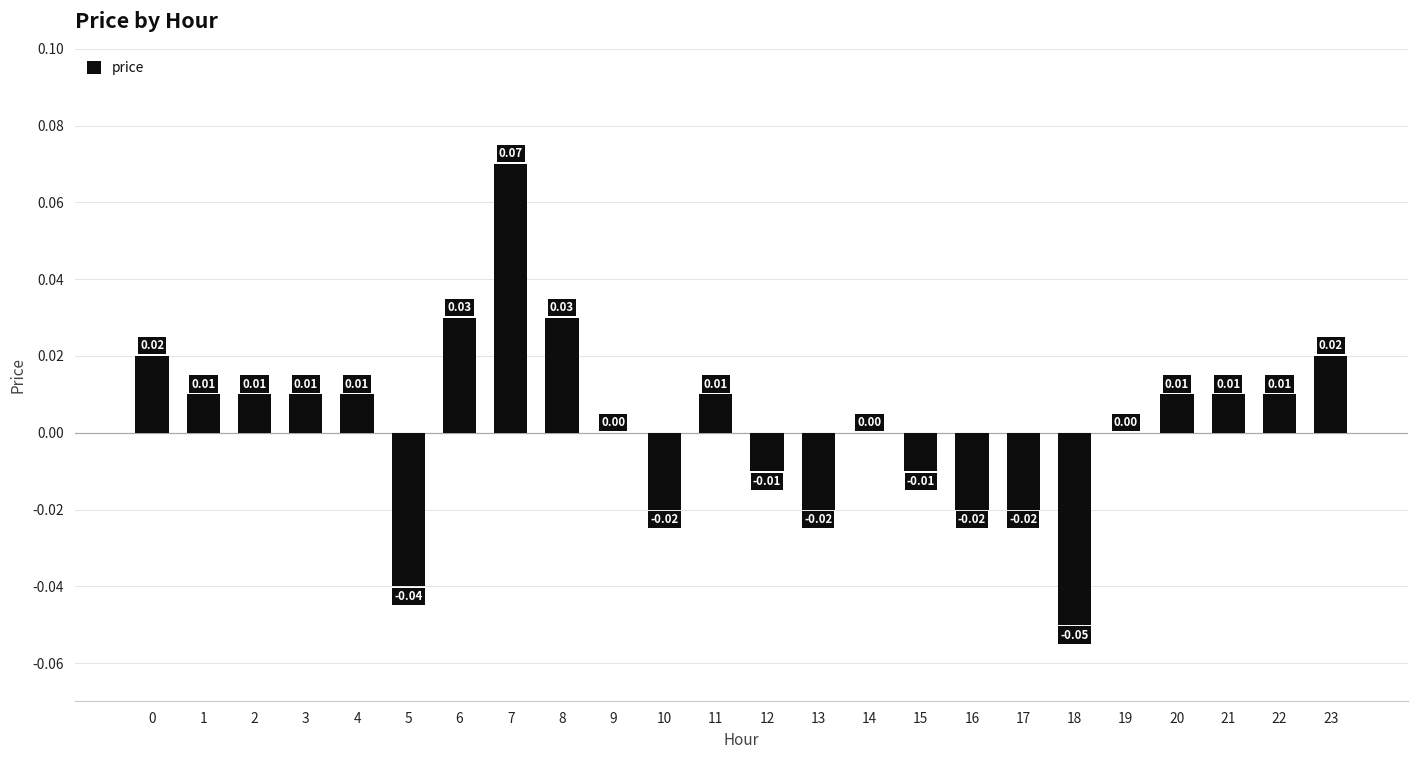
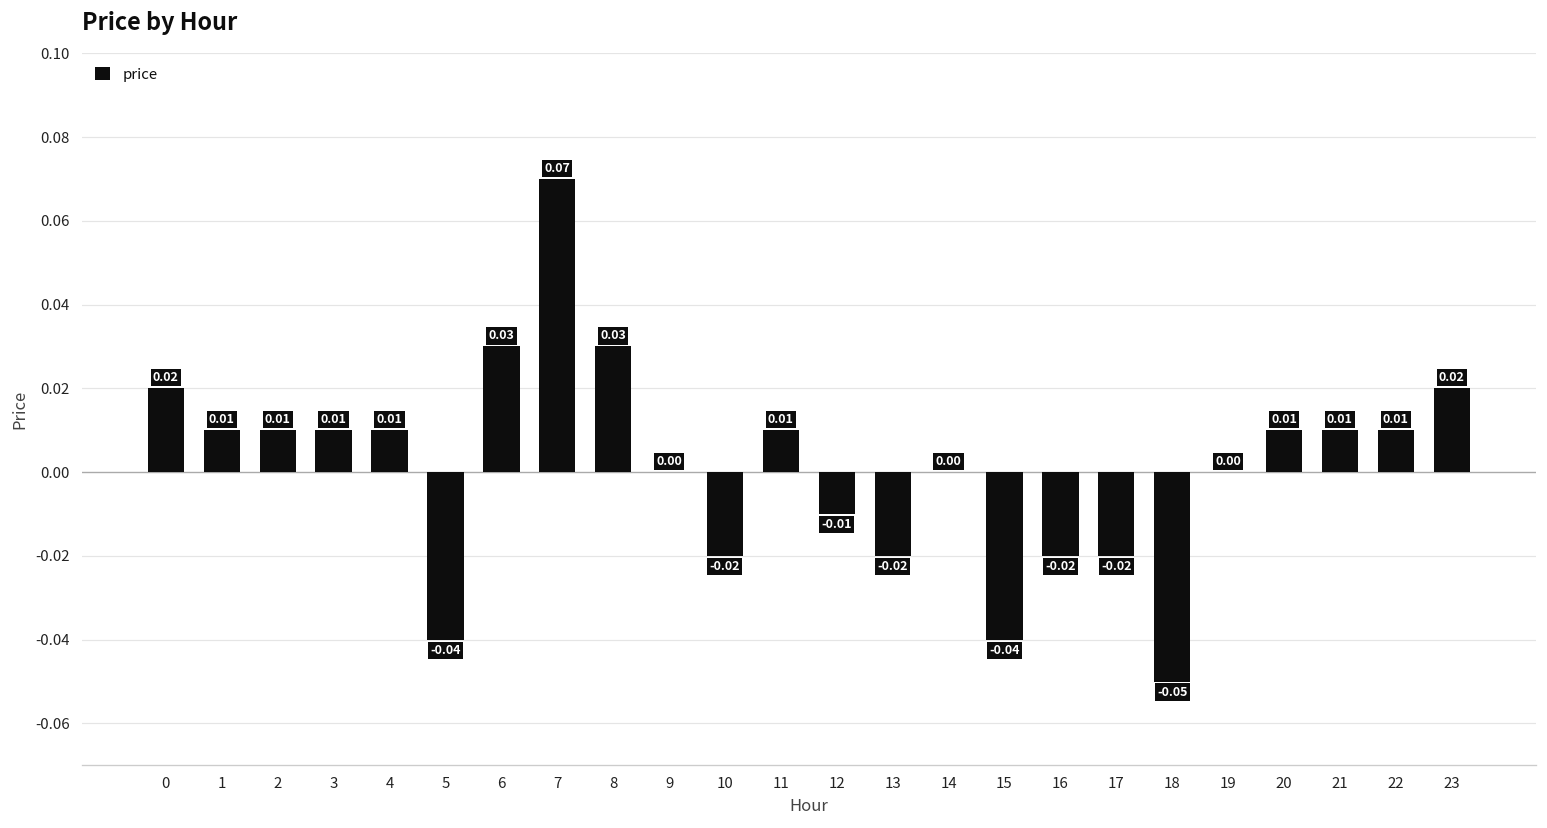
  {
-   "15": -0.01
+   "15": -0.04
  }
